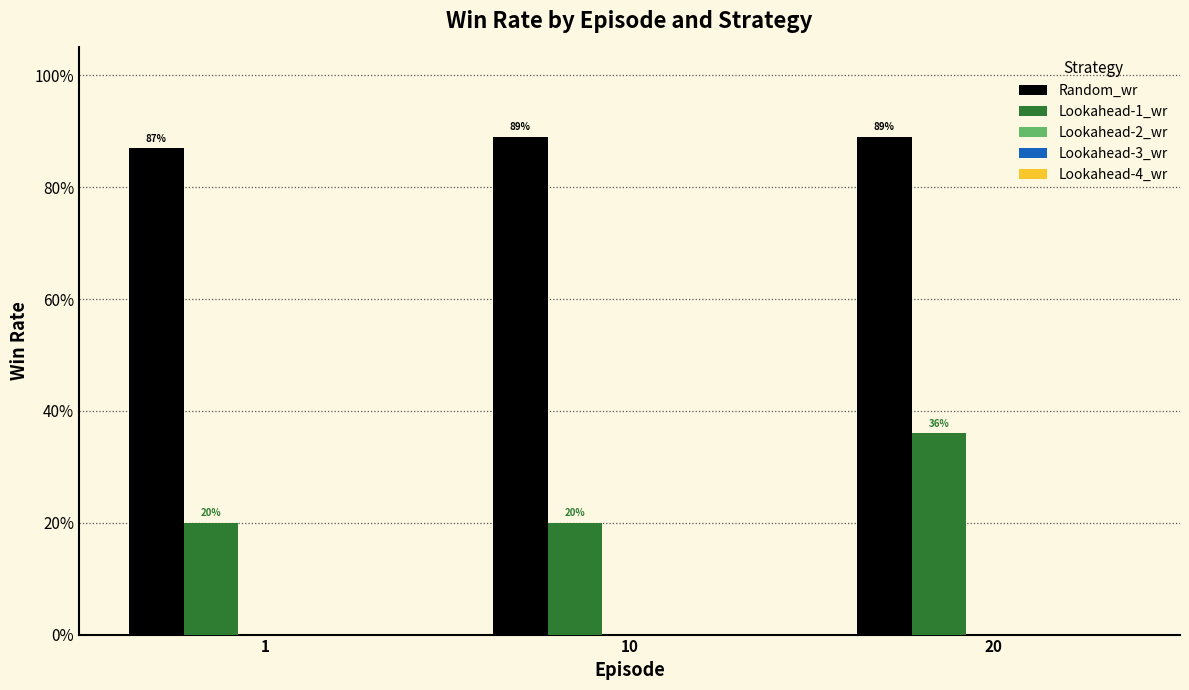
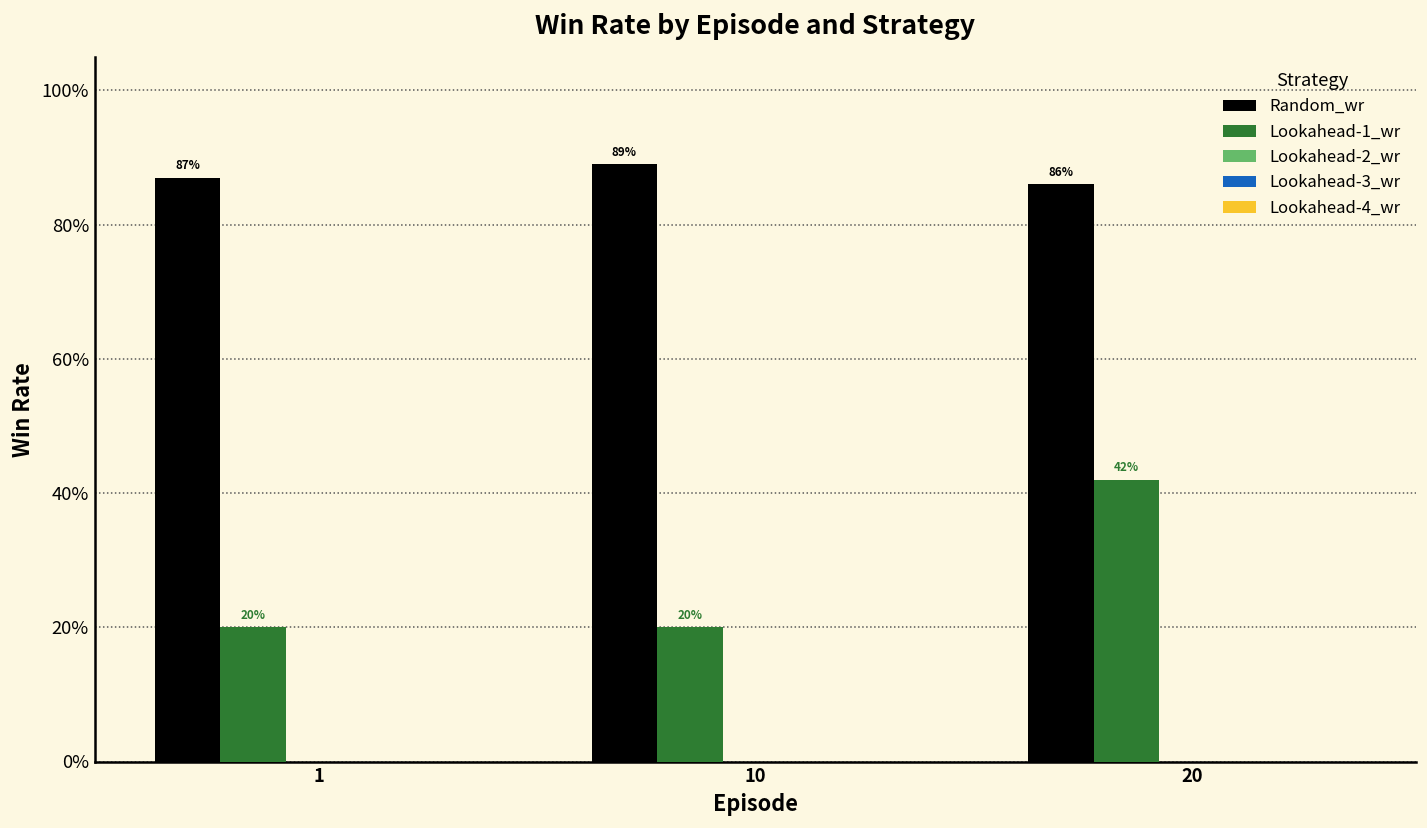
  {
    "Random_wr": {
      "1": "87%",
      "10": "89%",
-     "20": "89%"
+     "20": "86%"
    },
    "Lookahead-1_wr": {
      "1": "20%",
      "10": "20%",
-     "20": "36%"
+     "20": "42%"
    },
    "Lookahead-2_wr": {
      "1": "0%",
      "10": "0%",
      "20": "0%"
    },
    "Lookahead-3_wr": {
      "1": "0%",
      "10": "0%",
      "20": "0%"
    },
    "Lookahead-4_wr": {
      "1": "0%",
      "10": "0%",
      "20": "0%"
    }
  }
